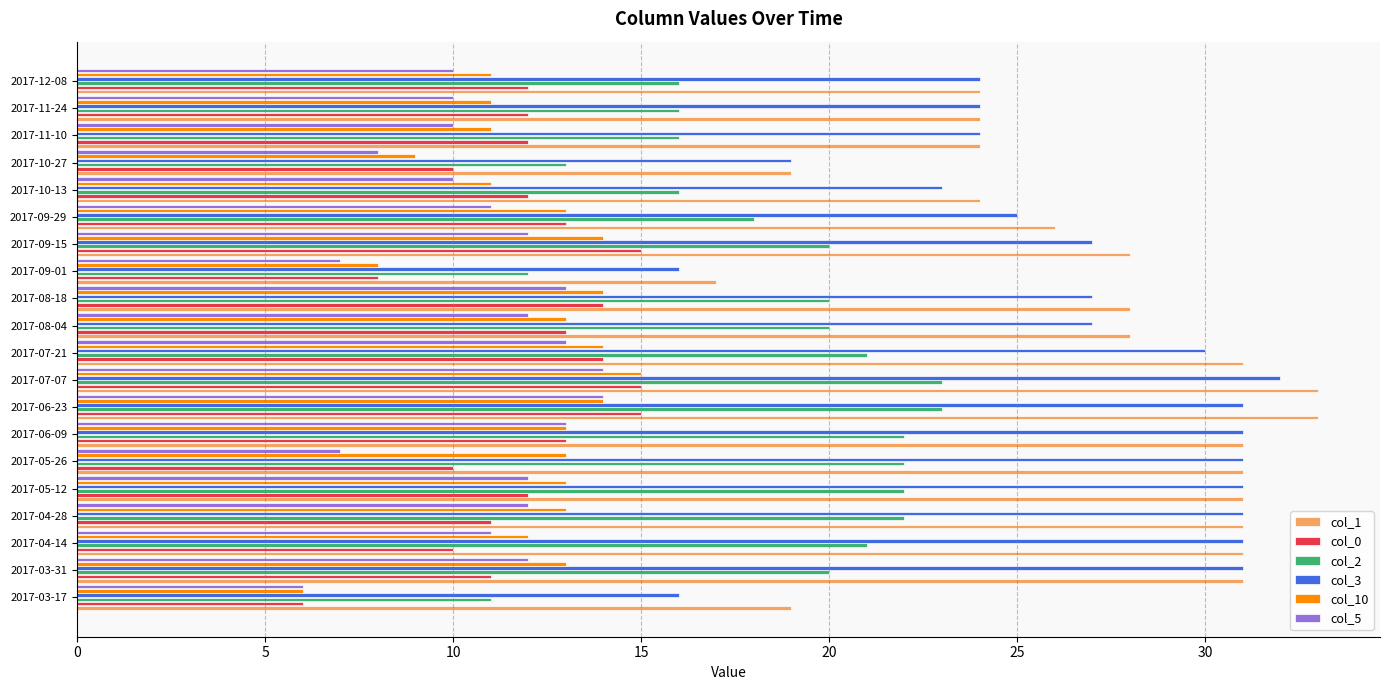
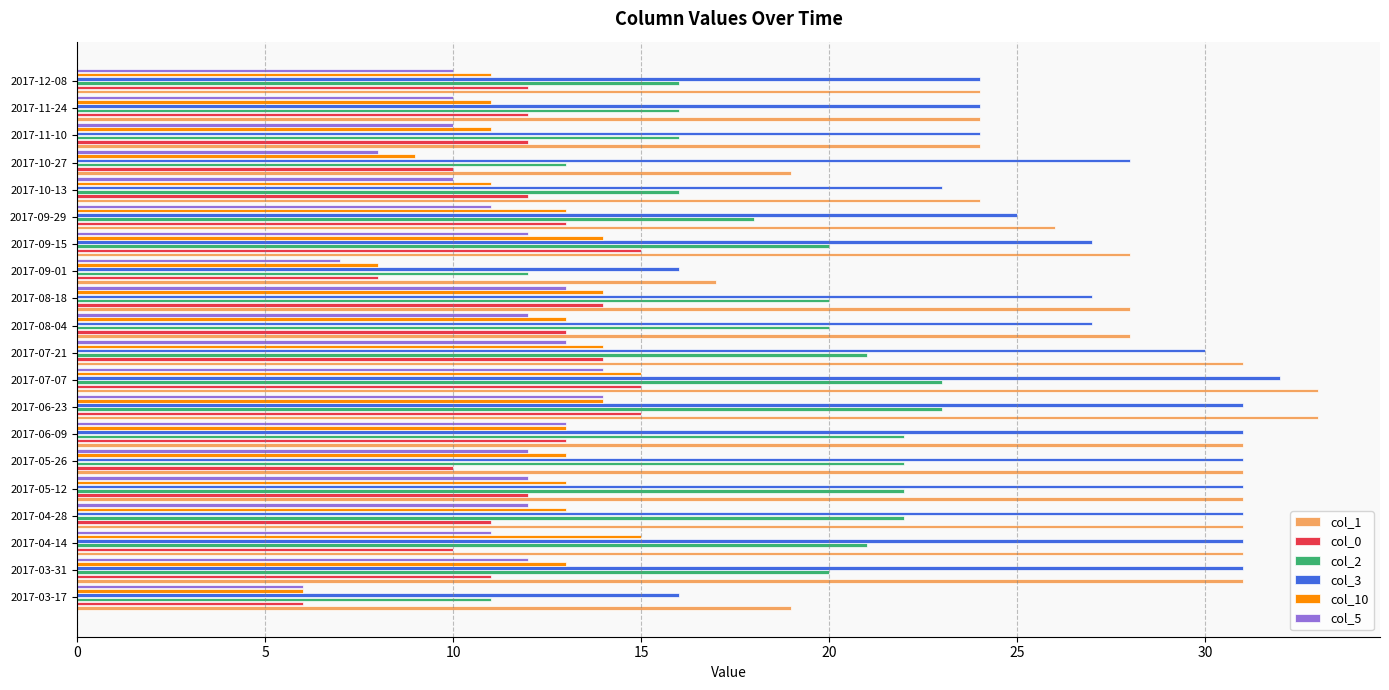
  {
    "col_1": {
      "2017-12-08": 24,
      "2017-11-24": 24,
      "2017-11-10": 24,
      "2017-10-27": 19,
      "2017-10-13": 24,
      "2017-09-29": 26,
      "2017-09-15": 28,
      "2017-09-01": 17,
      "2017-08-18": 28,
      "2017-08-04": 28,
      "2017-07-21": 31,
      "2017-07-07": 33,
      "2017-06-23": 33,
      "2017-06-09": 31,
      "2017-05-26": 31,
      "2017-05-12": 31,
      "2017-04-28": 31,
      "2017-04-14": 31,
      "2017-03-31": 31,
      "2017-03-17": 19
    },
    "col_0": {
      "2017-12-08": 12,
      "2017-11-24": 12,
      "2017-11-10": 12,
      "2017-10-27": 10,
      "2017-10-13": 12,
      "2017-09-29": 13,
      "2017-09-15": 15,
      "2017-09-01": 8,
      "2017-08-18": 14,
      "2017-08-04": 13,
      "2017-07-21": 14,
      "2017-07-07": 15,
      "2017-06-23": 15,
      "2017-06-09": 13,
      "2017-05-26": 10,
      "2017-05-12": 12,
      "2017-04-28": 11,
      "2017-04-14": 10,
      "2017-03-31": 11,
      "2017-03-17": 6
    },
    "col_2": {
      "2017-12-08": 16,
      "2017-11-24": 16,
      "2017-11-10": 16,
      "2017-10-27": 13,
      "2017-10-13": 16,
      "2017-09-29": 18,
      "2017-09-15": 20,
      "2017-09-01": 12,
      "2017-08-18": 20,
      "2017-08-04": 20,
      "2017-07-21": 21,
      "2017-07-07": 23,
      "2017-06-23": 23,
      "2017-06-09": 22,
      "2017-05-26": 22,
      "2017-05-12": 22,
      "2017-04-28": 22,
      "2017-04-14": 21,
      "2017-03-31": 20,
      "2017-03-17": 11
    },
    "col_3": {
      "2017-12-08": 24,
      "2017-11-24": 24,
      "2017-11-10": 24,
-     "2017-10-27": 19,
+     "2017-10-27": 28,
      "2017-10-13": 23,
      "2017-09-29": 25,
      "2017-09-15": 27,
      "2017-09-01": 16,
      "2017-08-18": 27,
      "2017-08-04": 27,
      "2017-07-21": 30,
      "2017-07-07": 32,
      "2017-06-23": 31,
      "2017-06-09": 31,
      "2017-05-26": 31,
      "2017-05-12": 31,
      "2017-04-28": 31,
      "2017-04-14": 31,
      "2017-03-31": 31,
      "2017-03-17": 16
    },
    "col_10": {
      "2017-12-08": 11,
      "2017-11-24": 11,
      "2017-11-10": 11,
      "2017-10-27": 9,
      "2017-10-13": 11,
      "2017-09-29": 13,
      "2017-09-15": 14,
      "2017-09-01": 8,
      "2017-08-18": 14,
      "2017-08-04": 13,
      "2017-07-21": 14,
      "2017-07-07": 15,
      "2017-06-23": 14,
      "2017-06-09": 13,
      "2017-05-26": 13,
      "2017-05-12": 13,
      "2017-04-28": 13,
-     "2017-04-14": 12,
+     "2017-04-14": 15,
      "2017-03-31": 13,
      "2017-03-17": 6
    },
    "col_5": {
      "2017-12-08": 10,
      "2017-11-24": 10,
      "2017-11-10": 10,
      "2017-10-27": 8,
      "2017-10-13": 10,
      "2017-09-29": 11,
      "2017-09-15": 12,
      "2017-09-01": 7,
      "2017-08-18": 13,
      "2017-08-04": 12,
      "2017-07-21": 13,
      "2017-07-07": 14,
      "2017-06-23": 14,
      "2017-06-09": 13,
-     "2017-05-26": 7,
+     "2017-05-26": 12,
      "2017-05-12": 12,
      "2017-04-28": 12,
      "2017-04-14": 11,
      "2017-03-31": 12,
      "2017-03-17": 6
    }
  }
